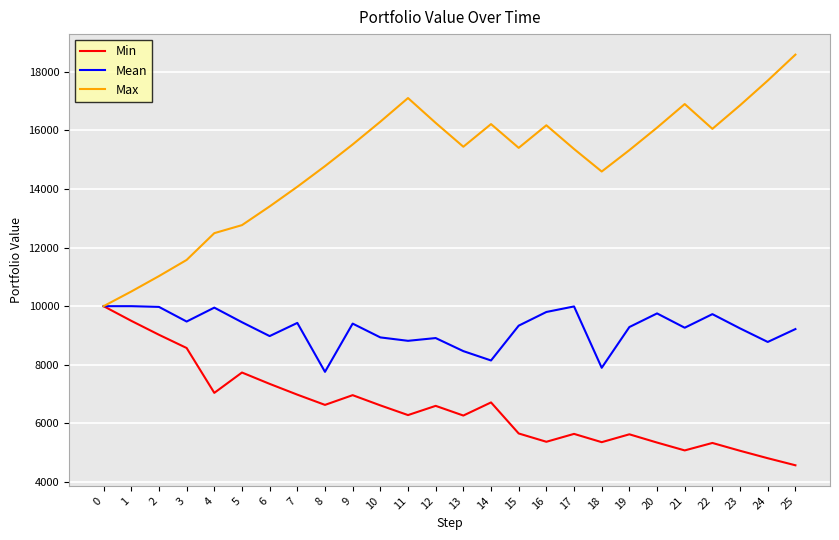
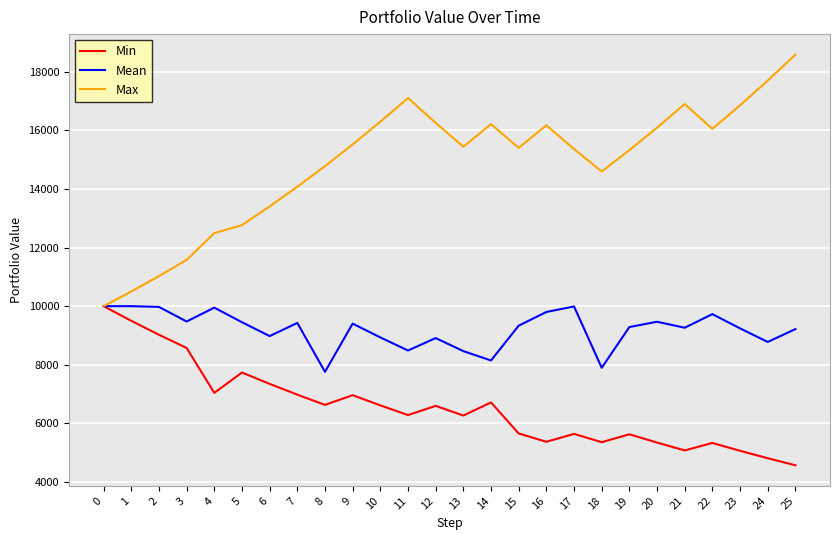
  {
    "Min": {
      "1": 9500,
      "2": 9000,
      "3": 8600,
      "4": 7000,
      "5": 7700,
      "6": 7400,
      "7": 7000,
      "8": 6600,
      "9": 7000,
      "10": 6600,
      "11": 6300,
      "12": 6600,
      "13": 6300,
      "14": 6700,
      "15": 5700,
      "16": 5400,
      "17": 5600,
      "18": 5400,
      "19": 5600,
      "20": 5300,
      "21": 5100,
      "22": 5300,
      "23": 5100,
      "24": 4800,
      "25": 4600
    },
    "Mean": {
      "1": 10000,
      "2": 10000,
      "3": 9500,
      "4": 10000,
      "5": 9500,
      "6": 9000,
      "7": 9400,
      "8": 7800,
      "9": 9400,
      "10": 8900,
-     "11": 8800,
+     "11": 8500,
      "12": 8900,
      "13": 8500,
      "14": 8100,
      "15": 9300,
      "16": 9800,
      "17": 10000,
      "18": 7900,
      "19": 9300,
-     "20": 9800,
+     "20": 9500,
      "21": 9300,
      "22": 9700,
      "23": 9200,
      "24": 8800,
      "25": 9200
    },
    "Max": {
      "1": 10500,
      "2": 11000,
      "3": 11600,
      "4": 12500,
      "5": 12800,
      "6": 13400,
      "7": 14100,
      "8": 14800,
      "9": 15500,
      "10": 16300,
      "11": 17100,
      "12": 16200,
      "13": 15400,
      "14": 16200,
      "15": 15400,
      "16": 16200,
      "17": 15400,
      "18": 14600,
      "19": 15300,
      "20": 16100,
      "21": 16900,
      "22": 16000,
      "23": 16800,
      "24": 17700,
      "25": 18600
    }
  }
